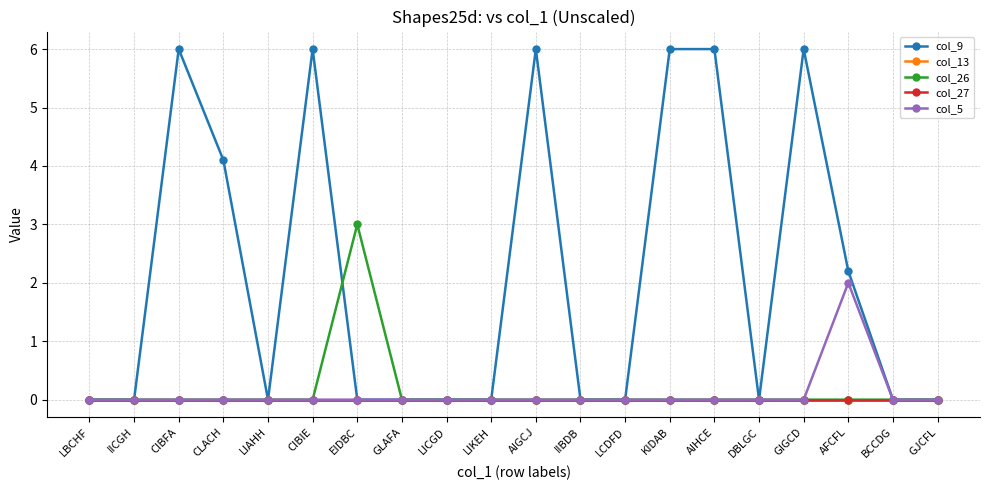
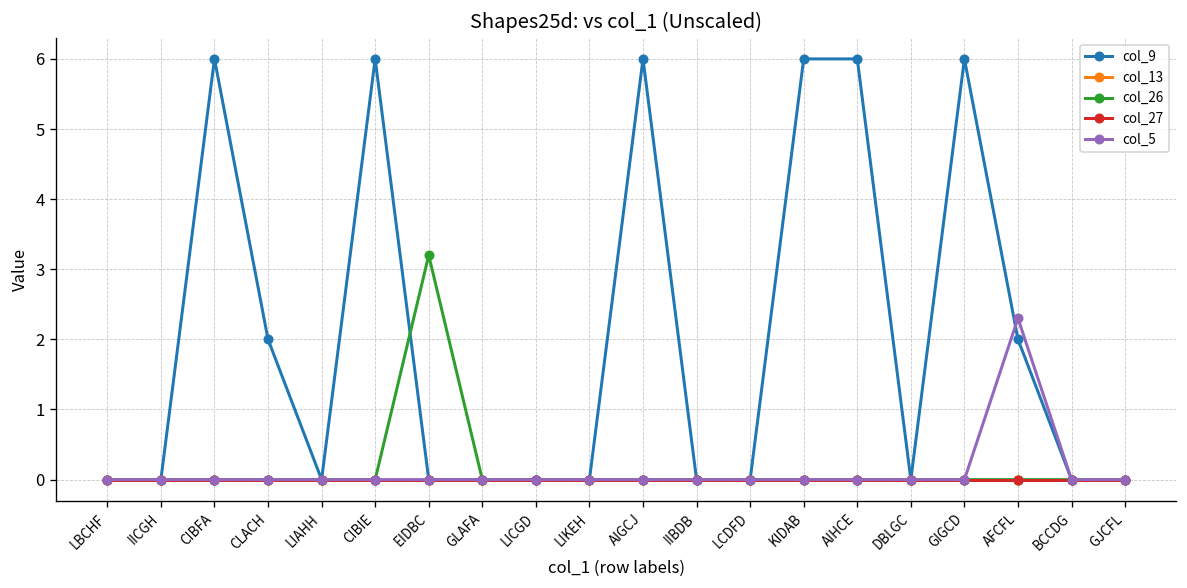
  {
    "col_9": {
      "CIBFA": 6.0,
-     "CLACH": 4.1,
+     "CLACH": 2.0,
      "CIBIE": 6.0,
      "AIGCJ": 6.0,
      "KIDAB": 6.0,
      "AIHCE": 6.0,
      "GIGCD": 6.0,
-     "AFCFL": 2.2
+     "AFCFL": 2.0
    },
    "col_26": {
-     "EIDBC": 3.0
+     "EIDBC": 3.2
    },
    "col_5": {
-     "AFCFL": 2.0
+     "AFCFL": 2.3
    }
  }
